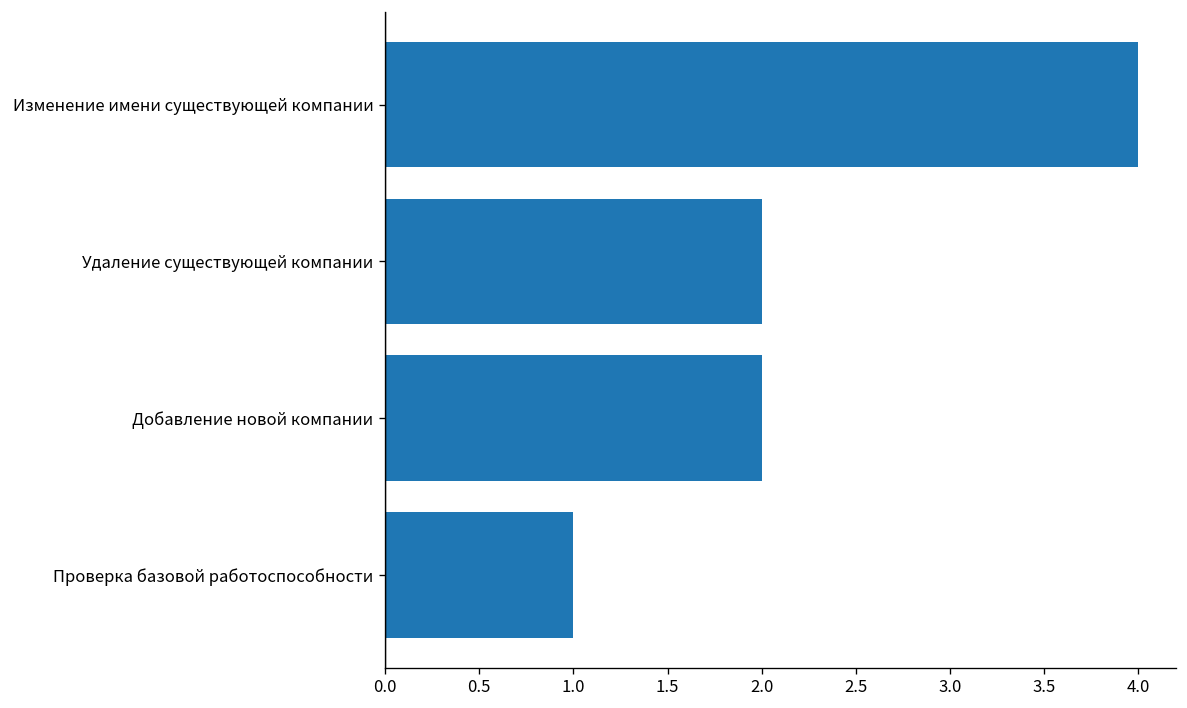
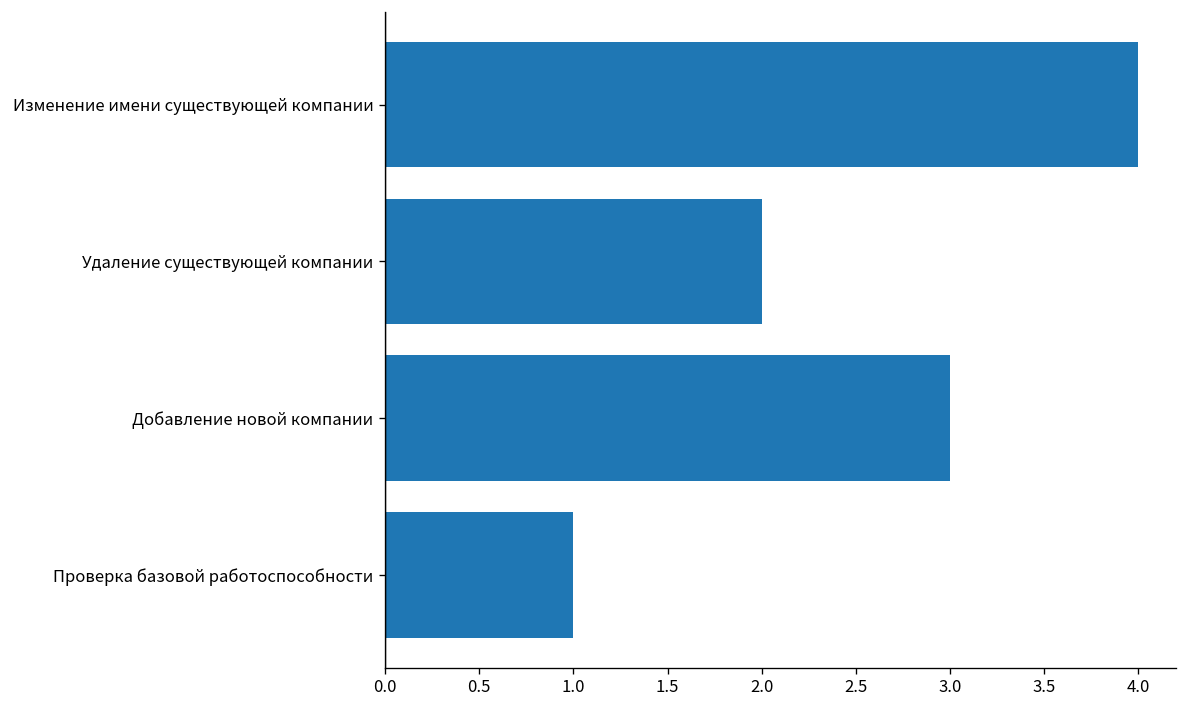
  {
    "Изменение имени существующей компании": 4,
    "Удаление существующей компании": 2,
-   "Добавление новой компании": 2,
+   "Добавление новой компании": 3,
    "Проверка базовой работоспособности": 1
  }
